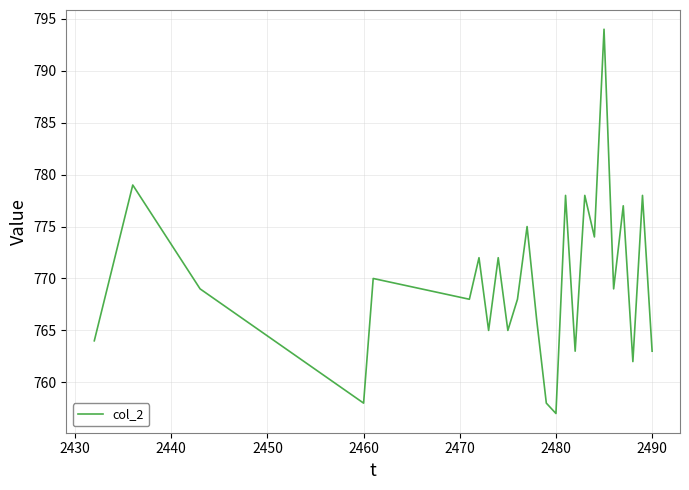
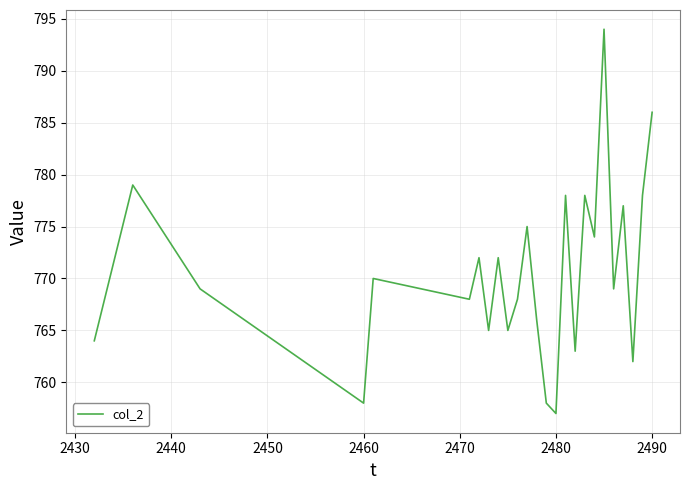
  {
    "2460": 758,
    "2480": 757,
-   "2490": 763
+   "2490": 786
  }
